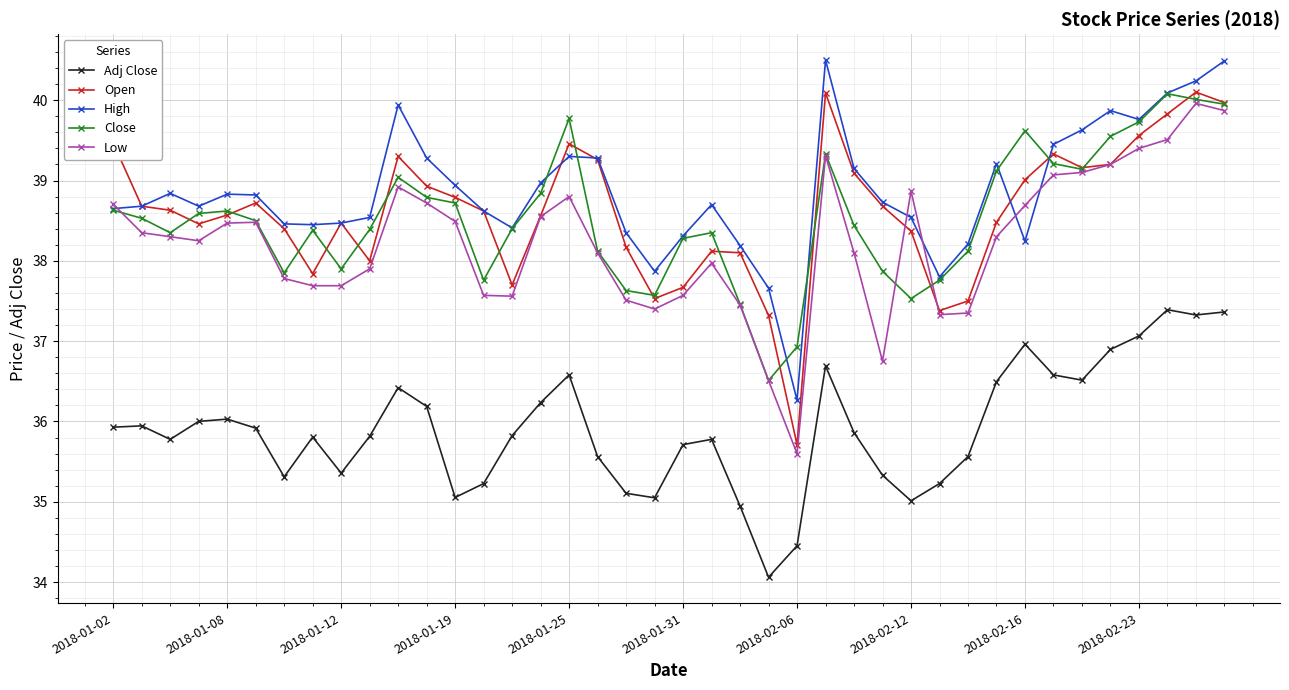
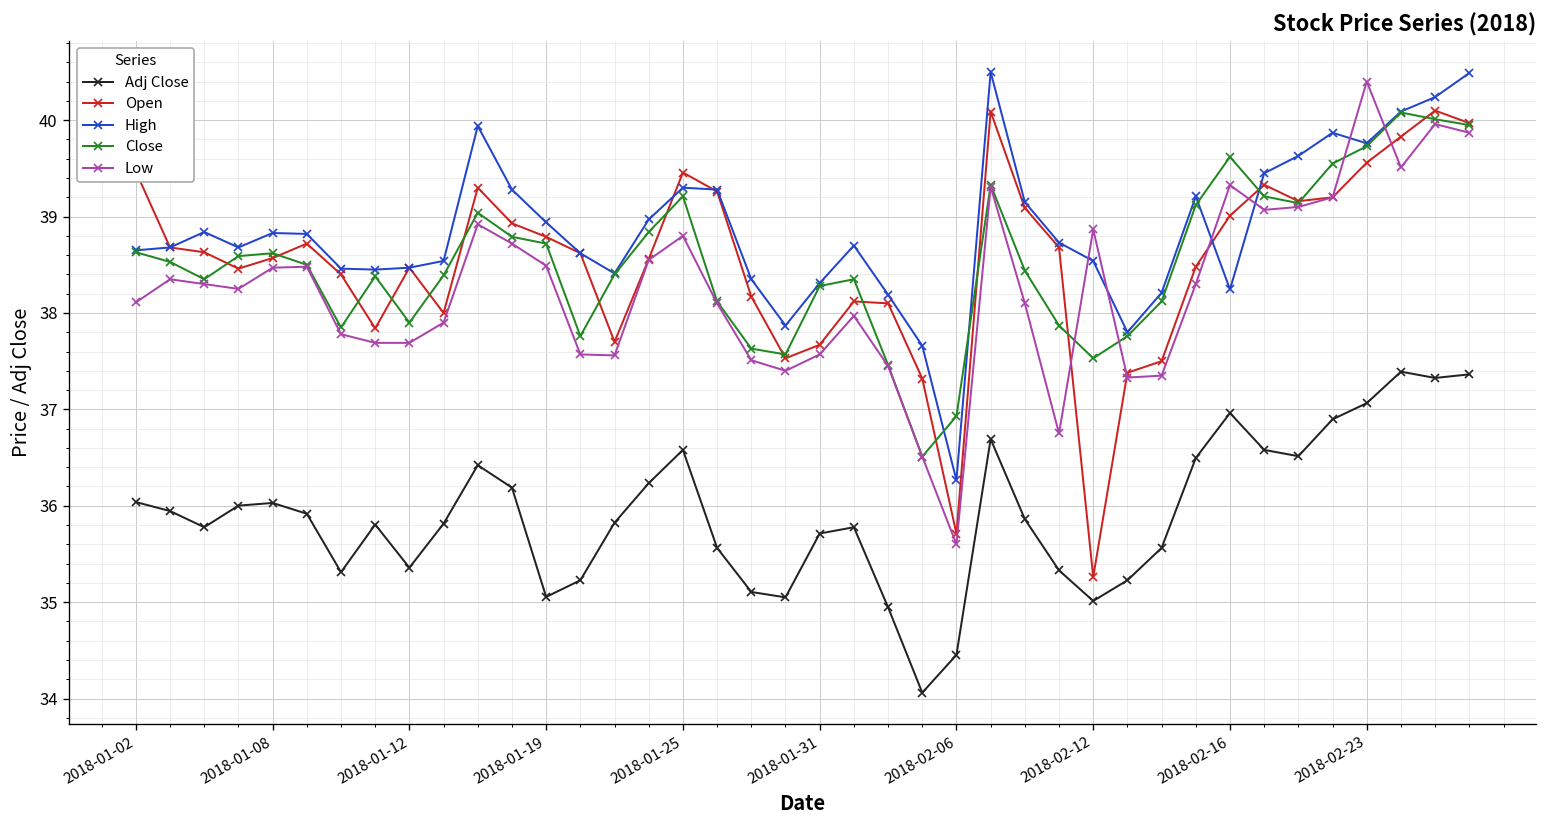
  {
    "Adj Close": {
-     "2018-01-02": 35.9,
+     "2018-01-02": 36.0,
      "2018-01-08": 36.0,
      "2018-01-12": 35.4,
      "2018-01-19": 35.1,
      "2018-01-25": 36.6,
      "2018-01-31": 35.7,
      "2018-02-06": 34.5,
      "2018-02-12": 35.0,
      "2018-02-16": 37.0,
      "2018-02-23": 37.1
    },
    "Open": {
      "2018-01-08": 38.6,
      "2018-01-19": 38.8,
      "2018-01-25": 39.5,
      "2018-01-31": 37.7,
      "2018-02-06": 35.7,
-     "2018-02-12": 38.4,
+     "2018-02-12": 35.3,
      "2018-02-16": 39.0,
      "2018-02-23": 39.6
    },
    "High": {
      "2018-01-08": 38.8,
      "2018-01-19": 38.9,
      "2018-01-25": 39.3,
      "2018-02-06": 36.3,
      "2018-02-12": 38.5,
      "2018-02-16": 38.2
    },
    "Close": {
      "2018-01-08": 38.6,
      "2018-01-12": 37.9,
      "2018-01-19": 38.7,
-     "2018-01-25": 39.8,
+     "2018-01-25": 39.2,
      "2018-02-06": 36.9,
      "2018-02-12": 37.5,
      "2018-02-16": 39.6
    },
    "Low": {
-     "2018-01-02": 38.7,
+     "2018-01-02": 38.1,
      "2018-01-08": 38.5,
      "2018-01-12": 37.7,
      "2018-01-19": 38.5,
      "2018-01-25": 38.8,
      "2018-01-31": 37.6,
      "2018-02-06": 35.6,
      "2018-02-12": 38.9,
-     "2018-02-16": 38.7,
-     "2018-02-23": 39.4
+     "2018-02-16": 39.3,
+     "2018-02-23": 40.4
    }
  }
